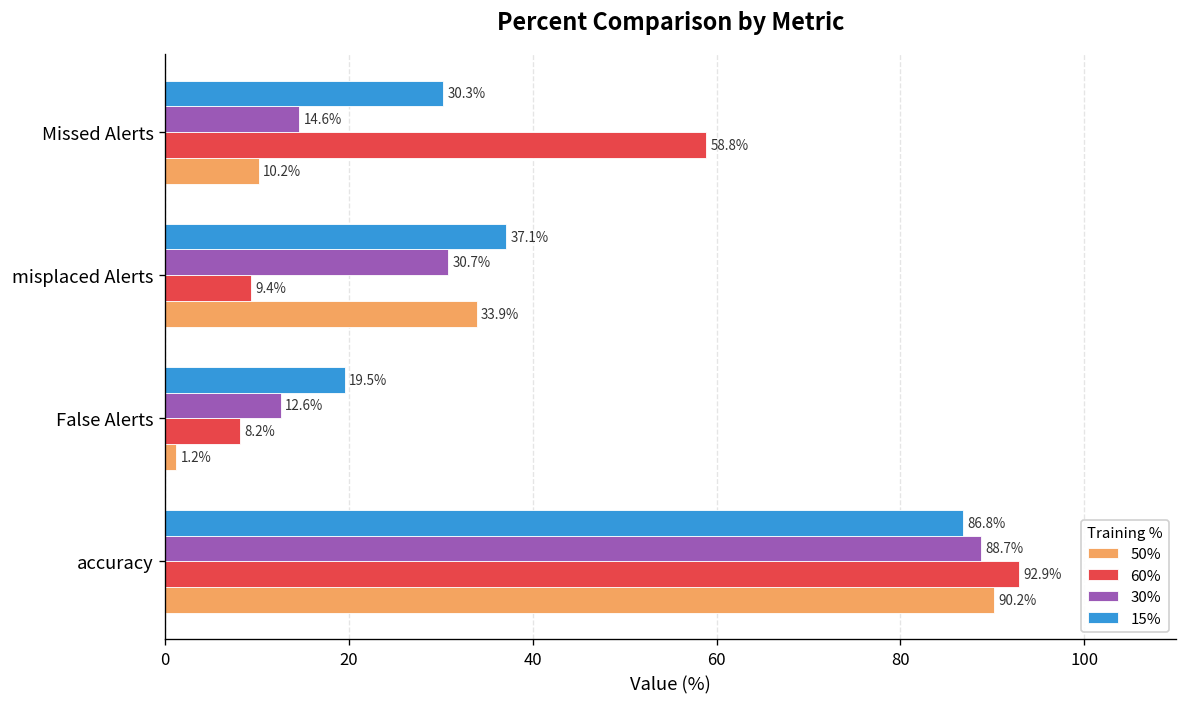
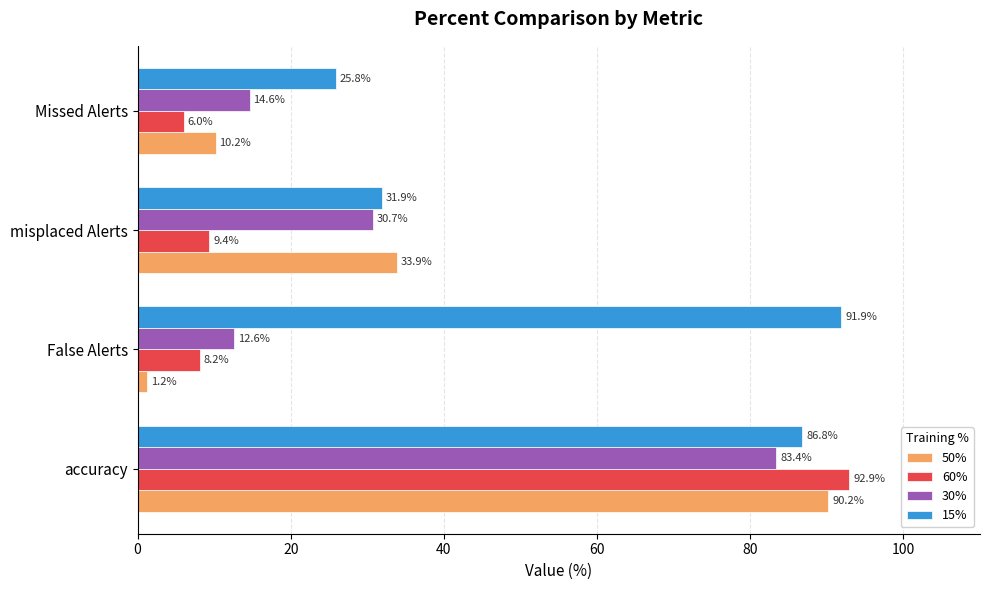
  {
    "50%": {
      "Missed Alerts": "10.2%",
      "misplaced Alerts": "33.9%",
      "False Alerts": "1.2%",
      "accuracy": "90.2%"
    },
    "60%": {
-     "Missed Alerts": "58.8%",
+     "Missed Alerts": "6.0%",
      "misplaced Alerts": "9.4%",
      "False Alerts": "8.2%",
      "accuracy": "92.9%"
    },
    "30%": {
      "Missed Alerts": "14.6%",
      "misplaced Alerts": "30.7%",
      "False Alerts": "12.6%",
-     "accuracy": "88.7%"
+     "accuracy": "83.4%"
    },
    "15%": {
-     "Missed Alerts": "30.3%",
-     "misplaced Alerts": "37.1%",
-     "False Alerts": "19.5%",
+     "Missed Alerts": "25.8%",
+     "misplaced Alerts": "31.9%",
+     "False Alerts": "91.9%",
      "accuracy": "86.8%"
    }
  }
